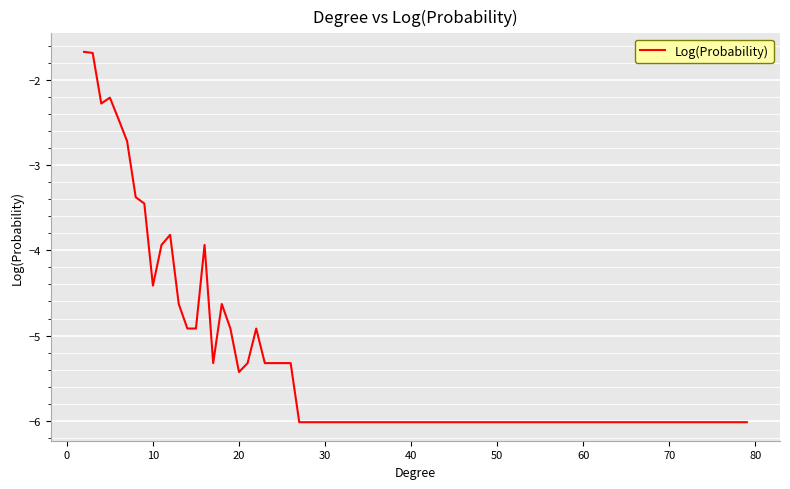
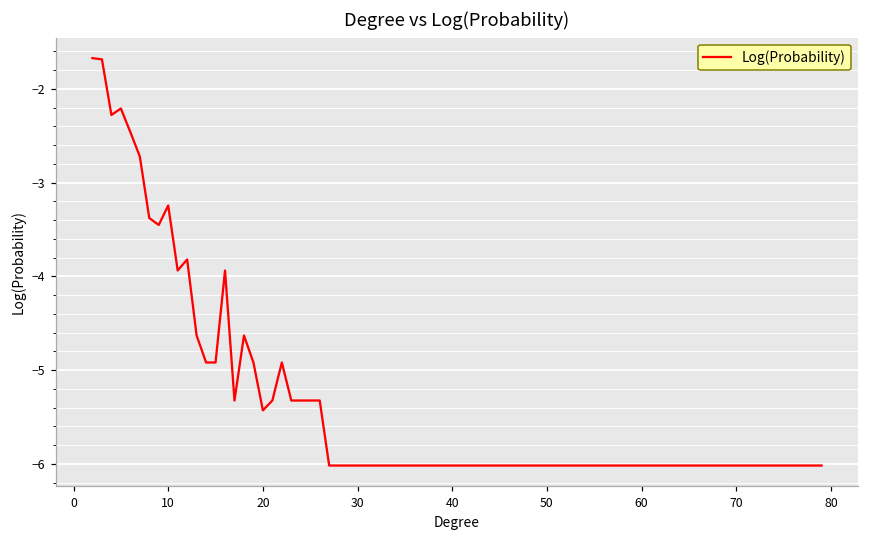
  {
-   "10": -4.4,
+   "10": -3.2,
    "20": -5.4,
    "30": -6.0
  }
